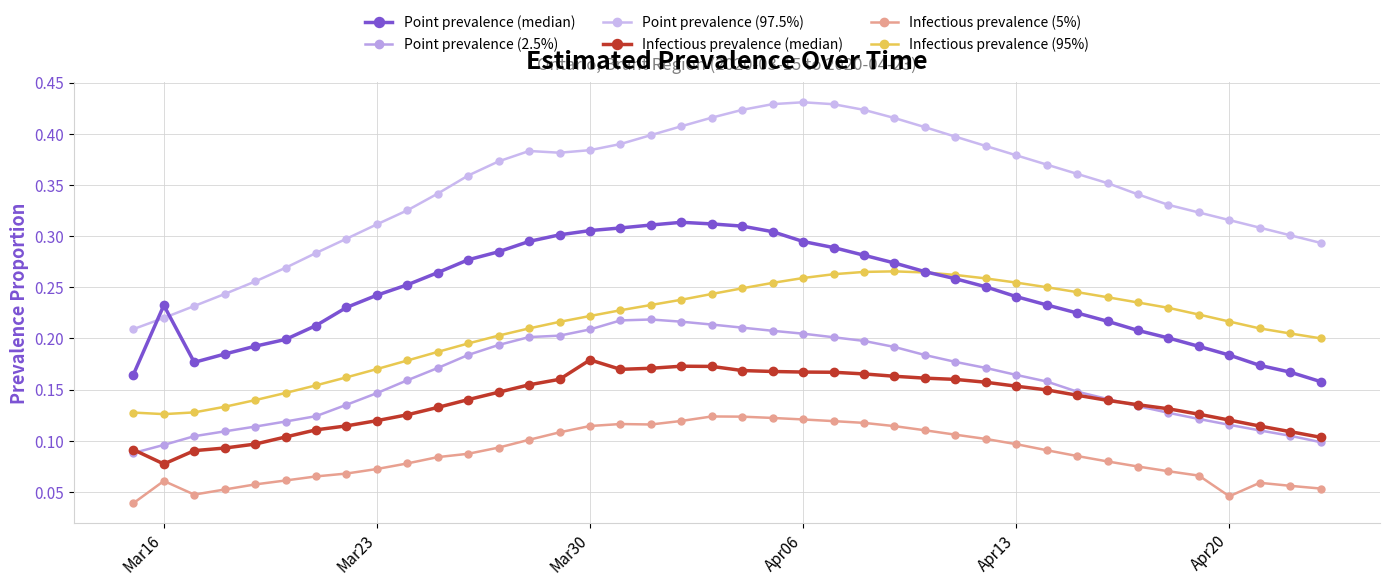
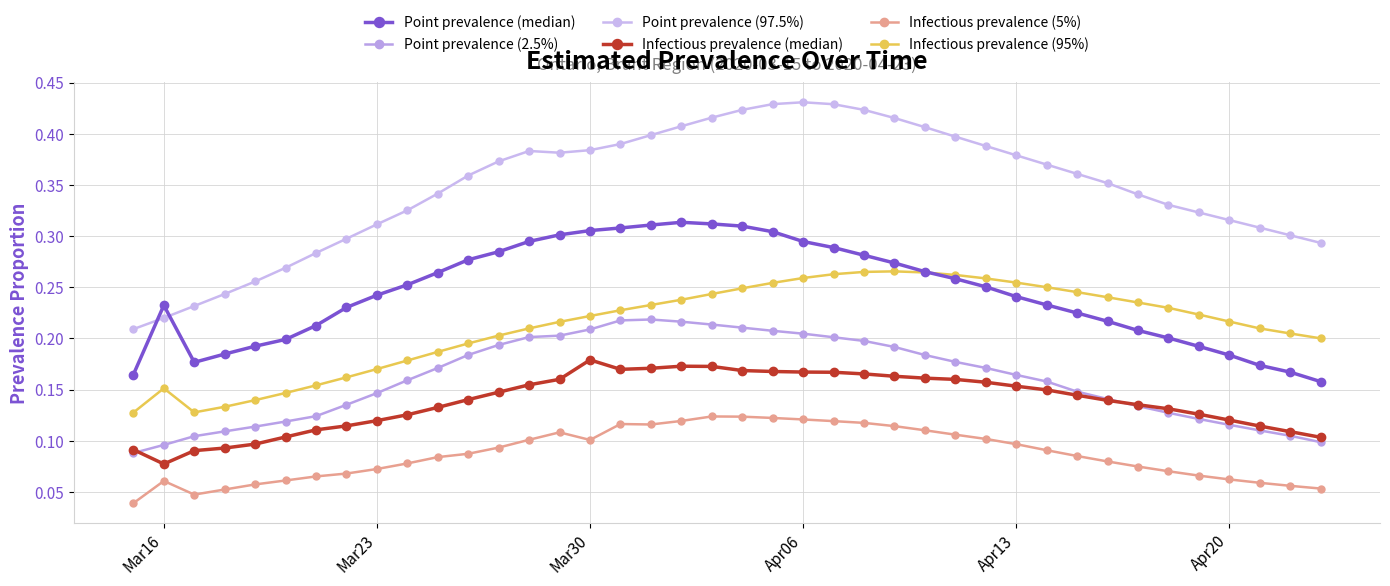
  {
    "Point prevalence (median)": {
      "Mar16": 0.232,
      "Mar23": 0.242,
      "Mar30": 0.305,
      "Apr06": 0.295,
      "Apr13": 0.241,
      "Apr20": 0.184
    },
    "Infectious prevalence (median)": {
      "Mar16": 0.077,
      "Mar23": 0.120,
      "Mar30": 0.179,
      "Apr06": 0.167,
      "Apr13": 0.153,
      "Apr20": 0.120
    },
    "Infectious prevalence (5%)": {
      "Mar16": 0.061,
      "Mar23": 0.072,
-     "Mar30": 0.114,
+     "Mar30": 0.101,
      "Apr06": 0.121,
      "Apr13": 0.097,
-     "Apr20": 0.046
+     "Apr20": 0.062
    },
    "Infectious prevalence (95%)": {
-     "Mar16": 0.126,
+     "Mar16": 0.151,
      "Mar23": 0.170,
      "Mar30": 0.222,
      "Apr06": 0.259,
      "Apr13": 0.255,
      "Apr20": 0.217
    }
  }
